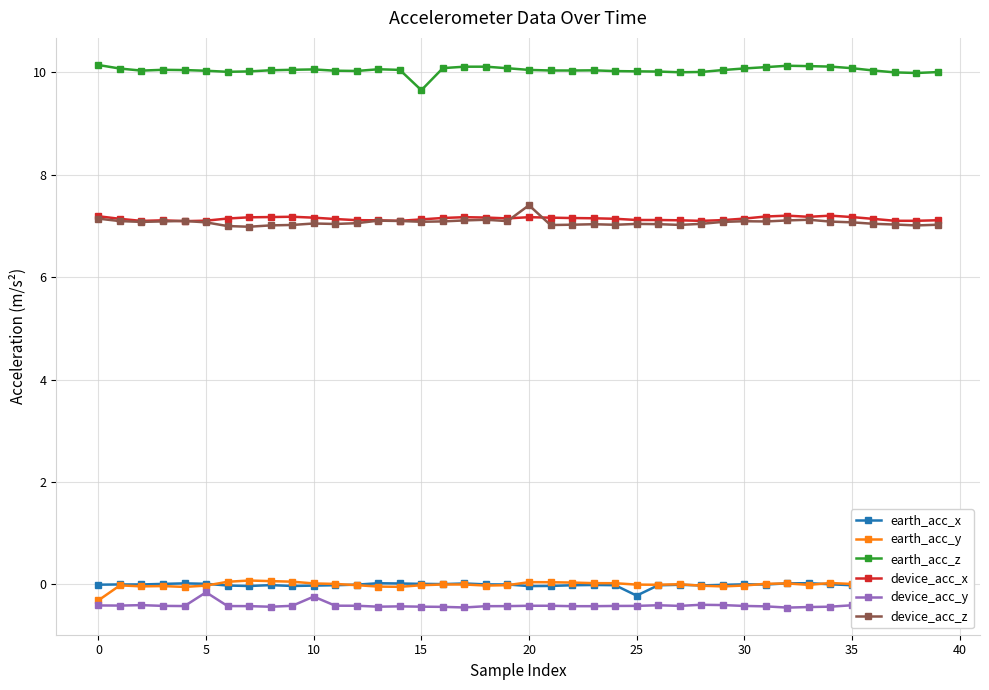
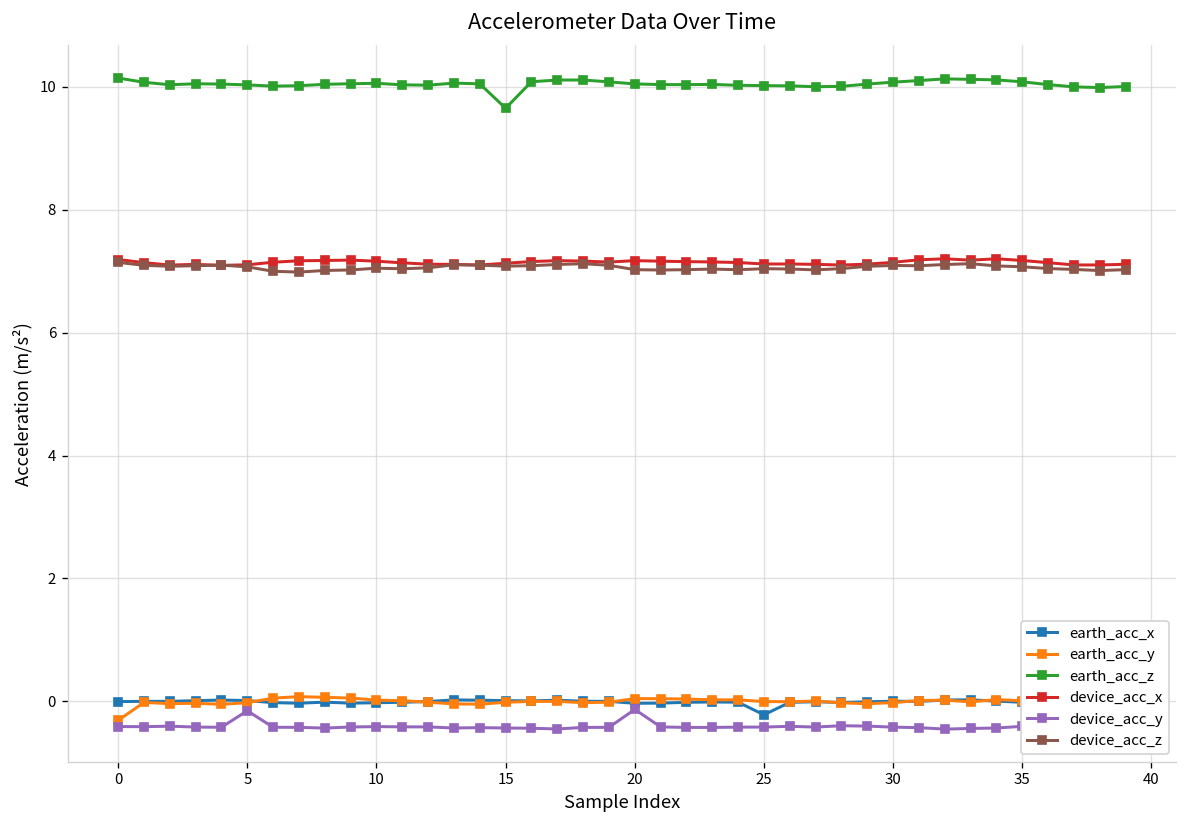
  {
    "earth_acc_x": {
      "0": 0.0,
      "20": 0.0,
      "25": -0.2
    },
    "earth_acc_y": {
      "0": -0.3,
      "20": 0.0,
      "25": 0.0
    },
    "earth_acc_z": {
      "0": 10.1,
      "5": 10.0,
      "10": 10.1,
      "15": 9.7,
      "20": 10.1,
      "25": 10.0,
      "30": 10.1,
      "35": 10.1
    },
    "device_acc_x": {
      "10": 7.2,
      "20": 7.2,
      "25": 7.1,
      "30": 7.1,
      "35": 7.2
    },
    "device_acc_y": {
      "0": -0.4,
      "5": -0.2,
-     "10": -0.2,
+     "10": -0.4,
      "15": -0.4,
-     "20": -0.4,
+     "20": -0.1,
      "25": -0.4,
      "30": -0.4
    },
    "device_acc_z": {
      "10": 7.1,
-     "20": 7.4,
+     "20": 7.0,
      "25": 7.0,
      "30": 7.1,
      "35": 7.1
    }
  }
